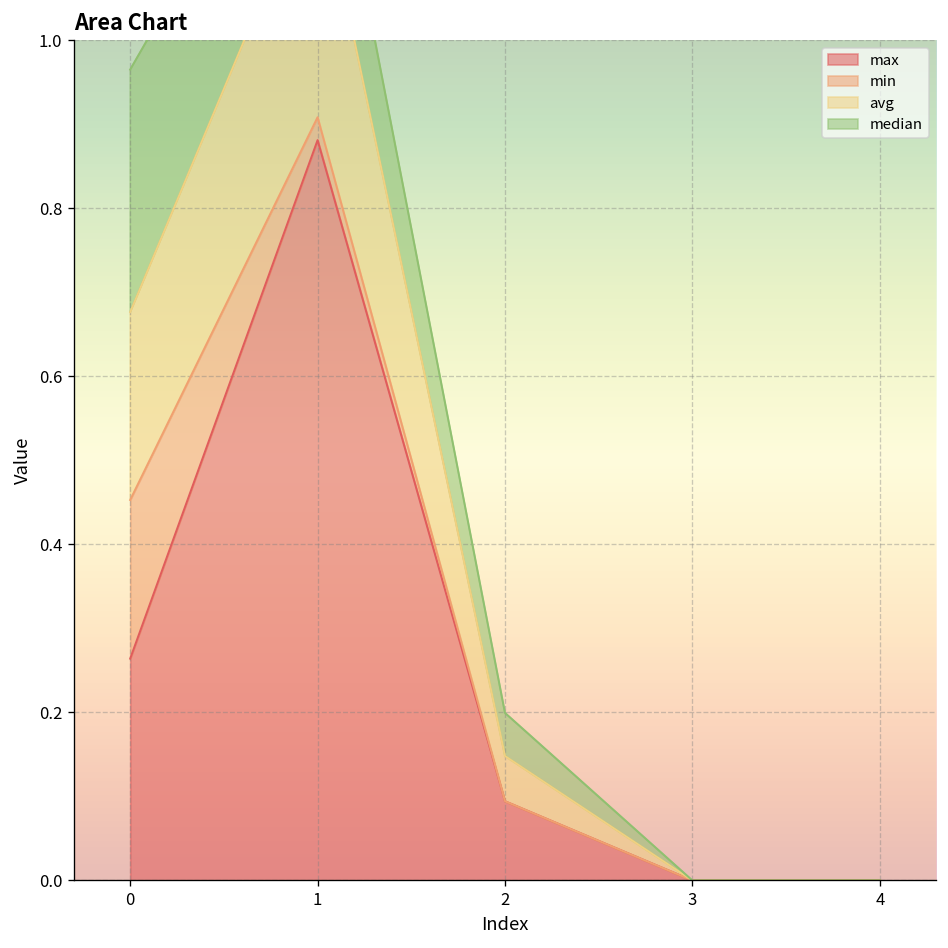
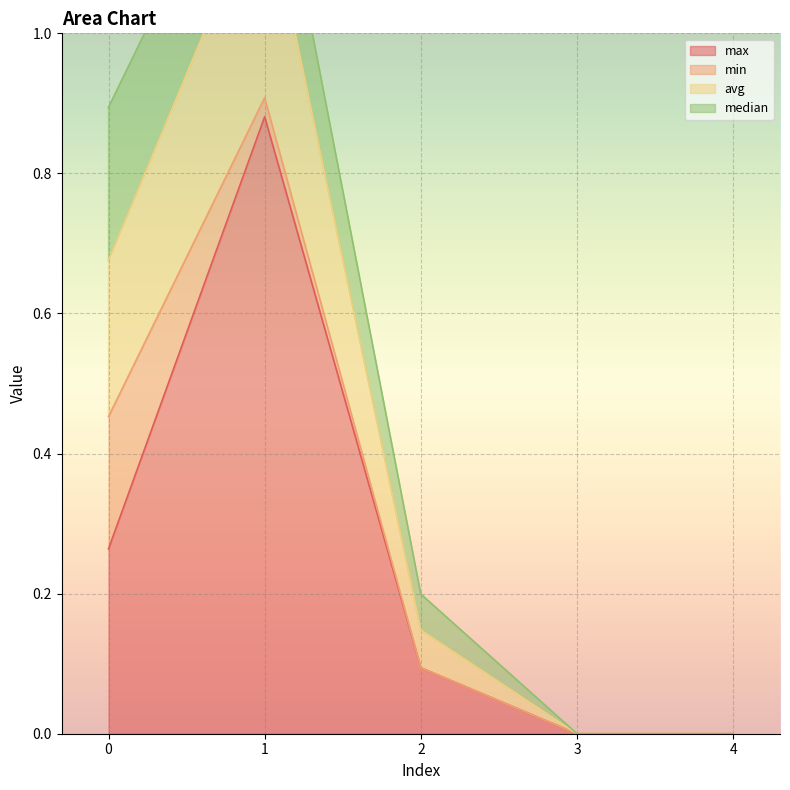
  {
    "median": {
-     "0": 0.29,
+     "0": 0.22,
      "2": 0.05
    }
  }
